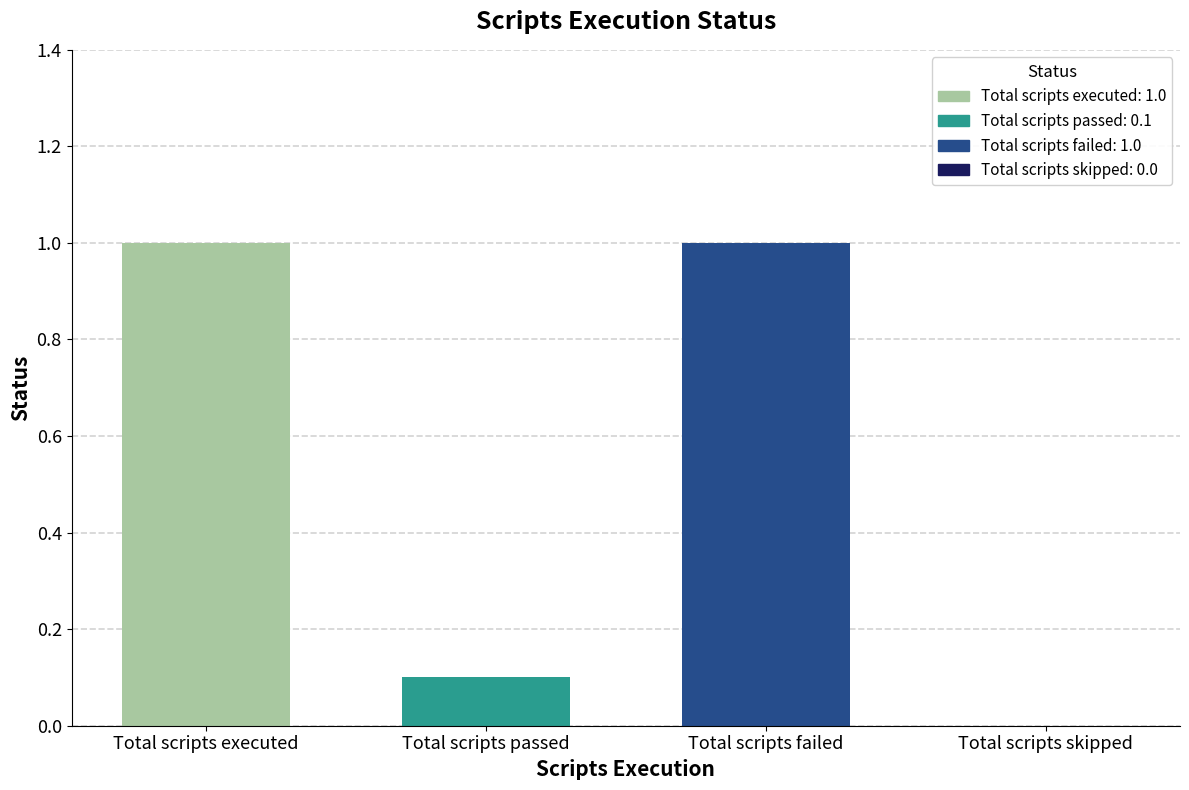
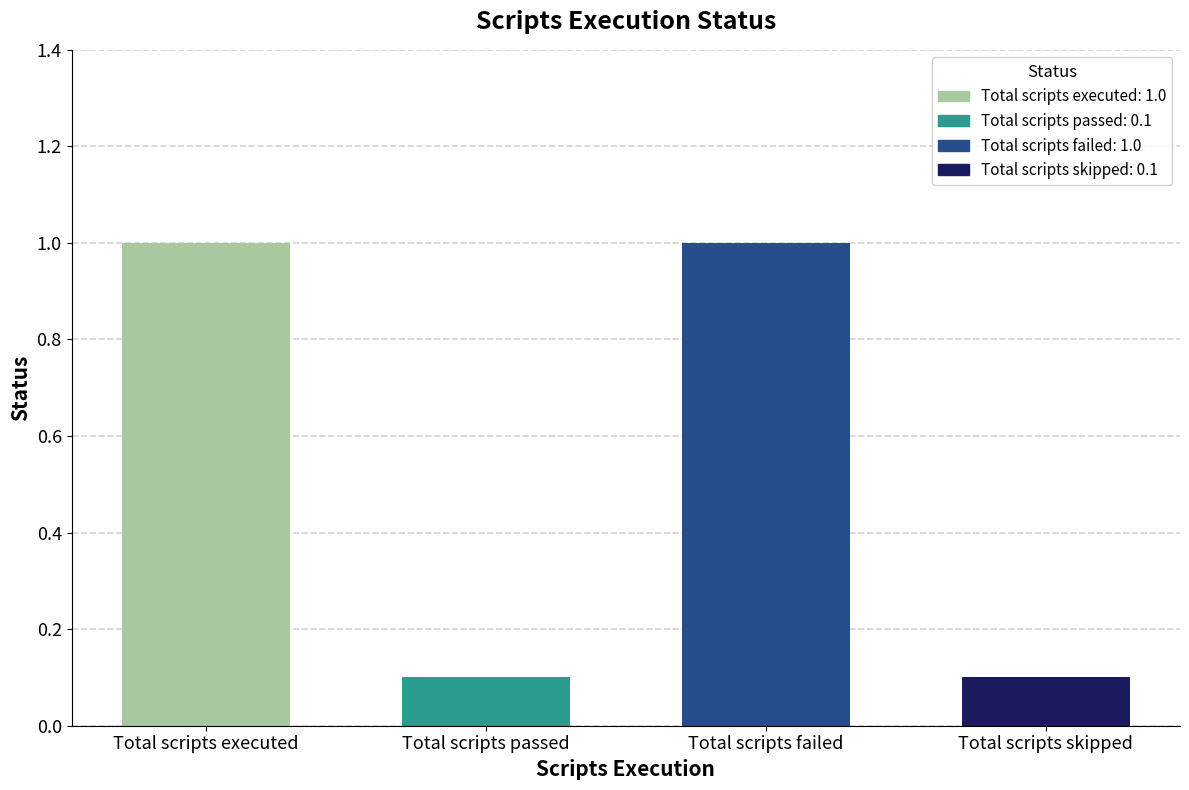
  {
    "Total scripts executed": 1.0,
    "Total scripts passed": 0.1,
    "Total scripts failed": 1.0,
-   "Total scripts skipped": 0.0
+   "Total scripts skipped": 0.1
  }
